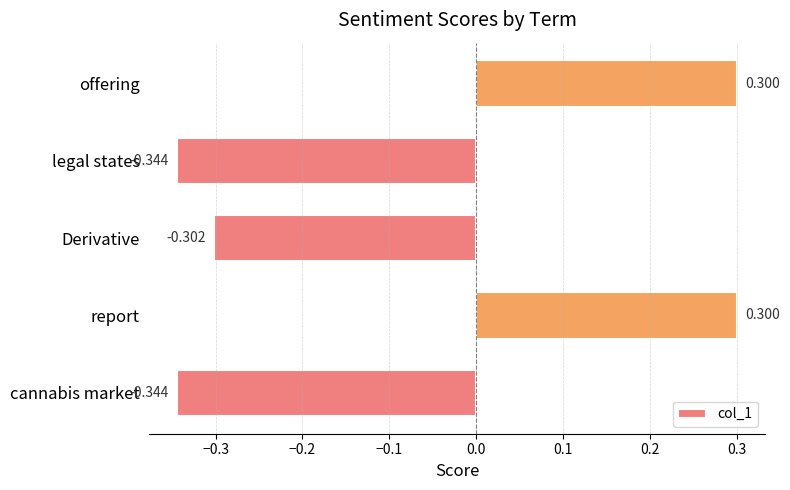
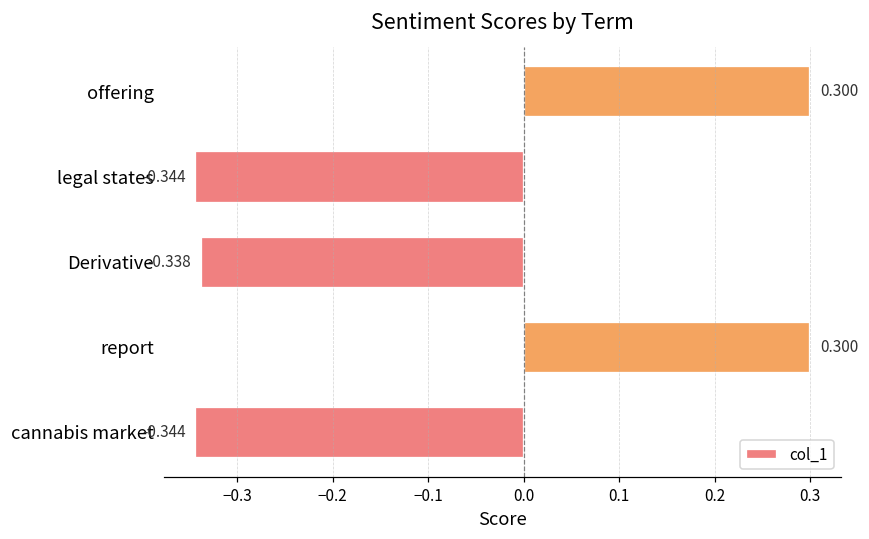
  {
    "offering": 0.300,
    "legal states": -0.344,
-   "Derivative": -0.302,
+   "Derivative": -0.338,
    "report": 0.300,
    "cannabis market": -0.344
  }
